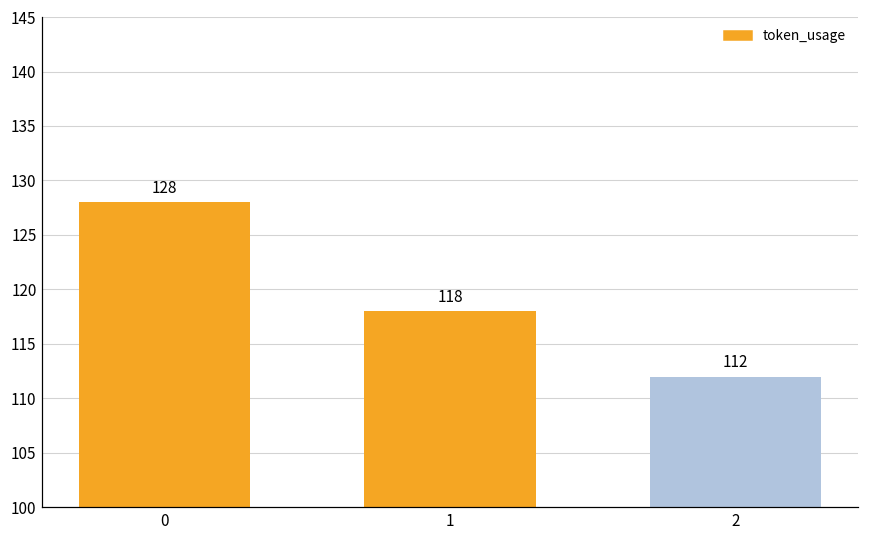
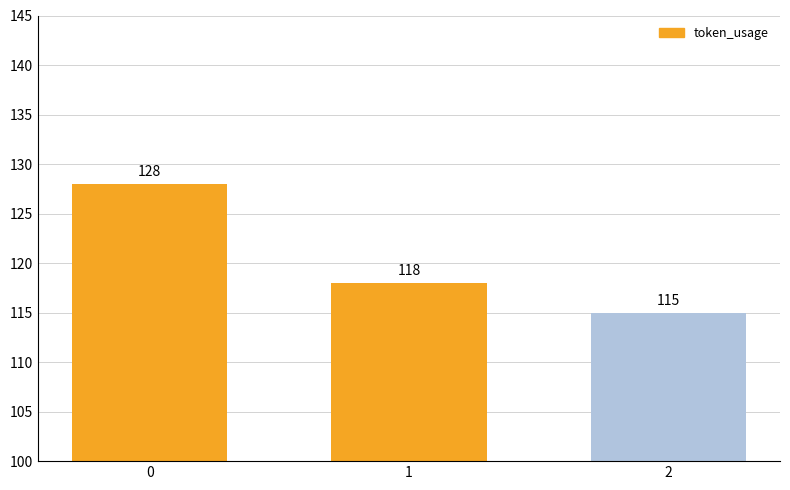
  {
    "0": 128,
    "1": 118,
-   "2": 112
+   "2": 115
  }
